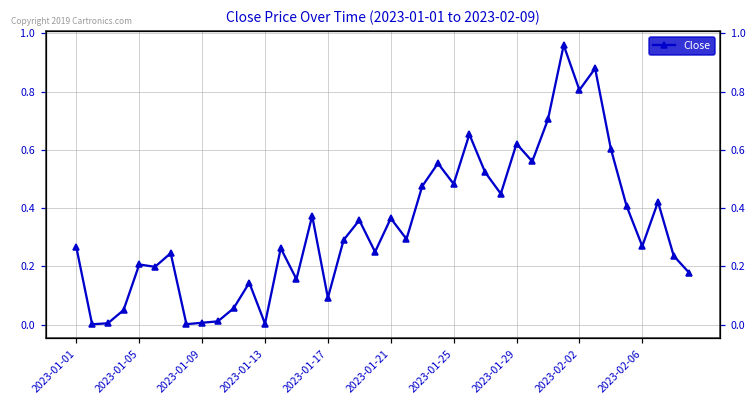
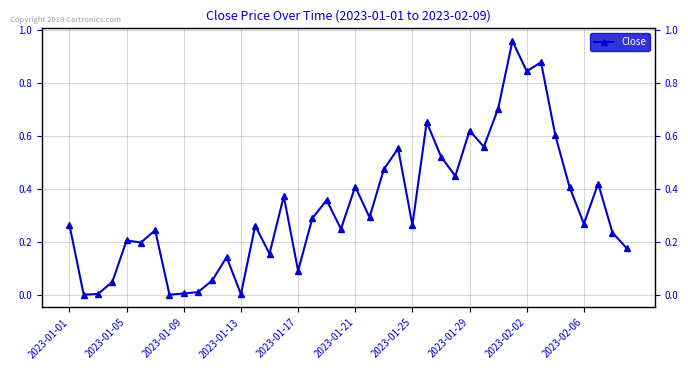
  {
    "2023-01-01": 0.27,
    "2023-01-05": 0.21,
    "2023-01-09": 0.01,
    "2023-01-13": 0.00,
    "2023-01-17": 0.09,
-   "2023-01-21": 0.37,
-   "2023-01-25": 0.48,
+   "2023-01-21": 0.41,
+   "2023-01-25": 0.26,
    "2023-01-29": 0.62,
-   "2023-02-02": 0.81,
+   "2023-02-02": 0.85,
    "2023-02-06": 0.27
  }
